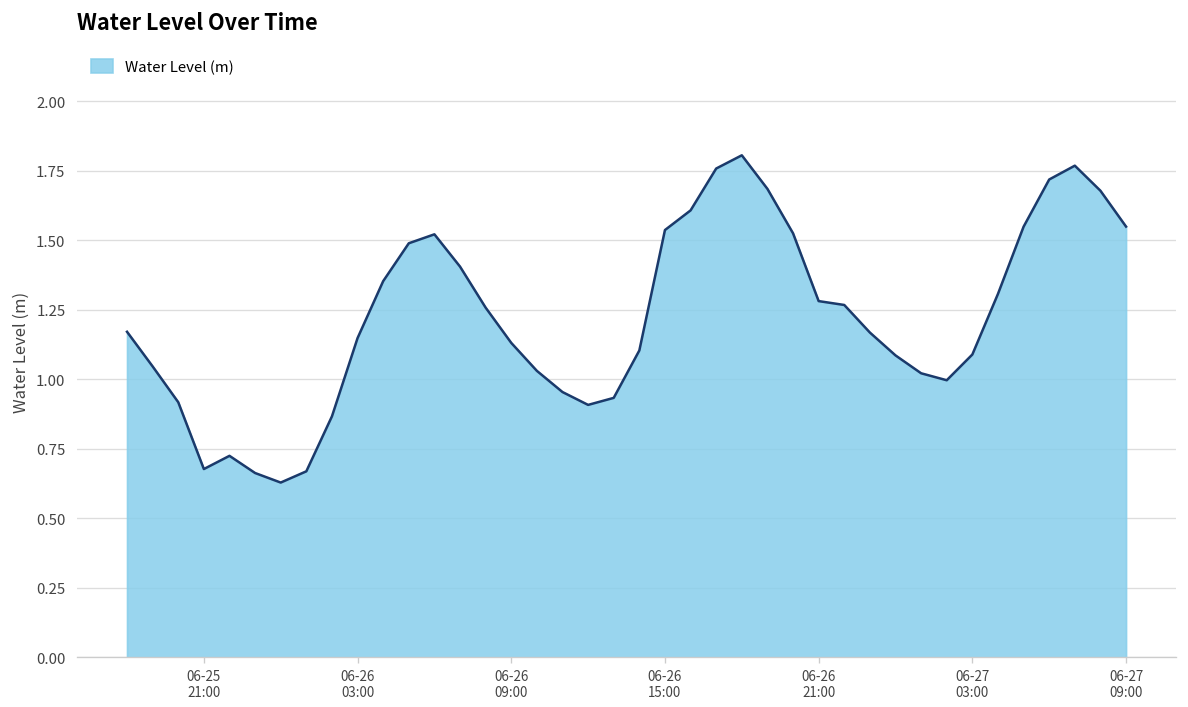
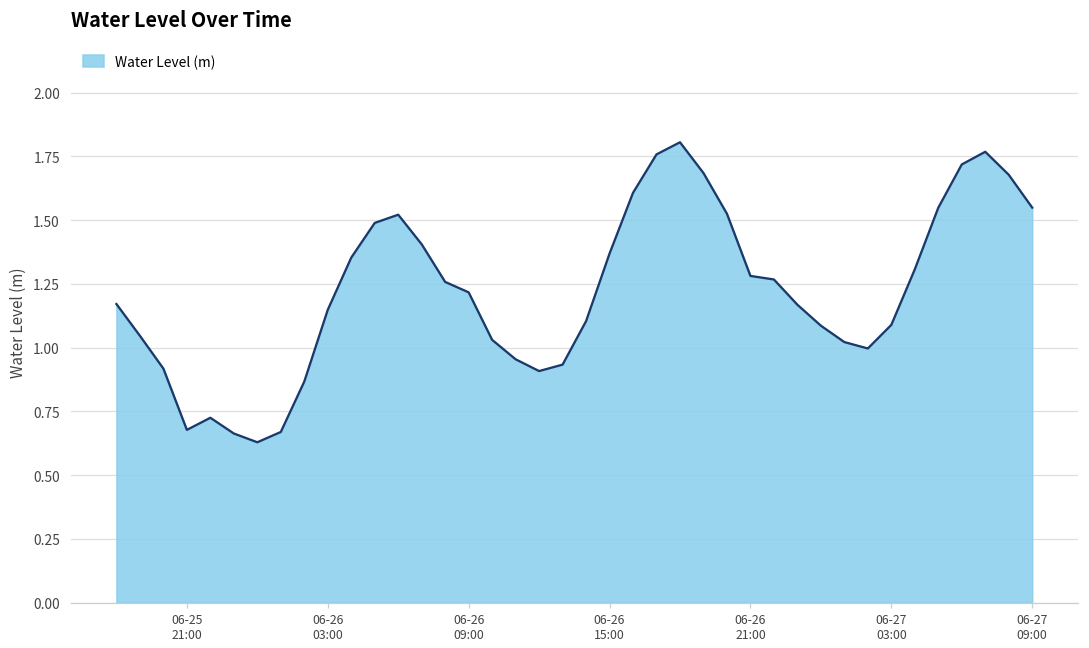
  {
    "06-25 21:00": 0.68,
    "06-26 03:00": 1.15,
-   "06-26 09:00": 1.13,
-   "06-26 15:00": 1.54,
+   "06-26 09:00": 1.22,
+   "06-26 15:00": 1.37,
    "06-26 21:00": 1.28,
    "06-27 03:00": 1.09,
    "06-27 09:00": 1.55
  }
